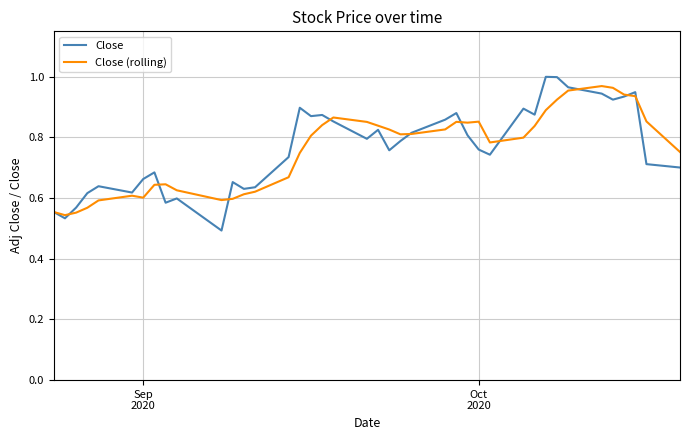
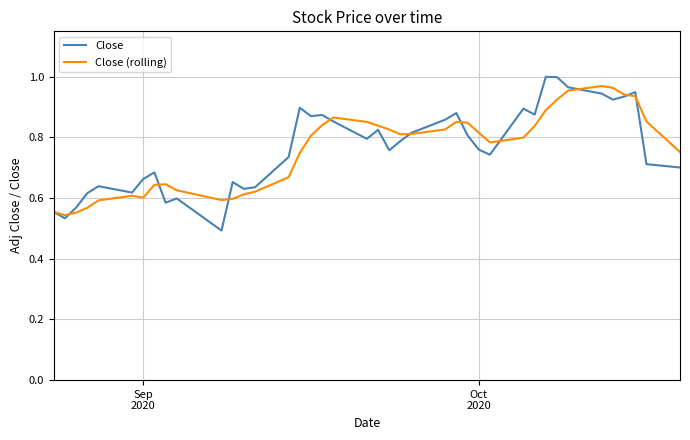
  {
    "Close": {
      "Sep 2020": 0.66,
      "Oct 2020": 0.76
    },
    "Close (rolling)": {
      "Sep 2020": 0.60,
-     "Oct 2020": 0.85
+     "Oct 2020": 0.82
    }
  }
